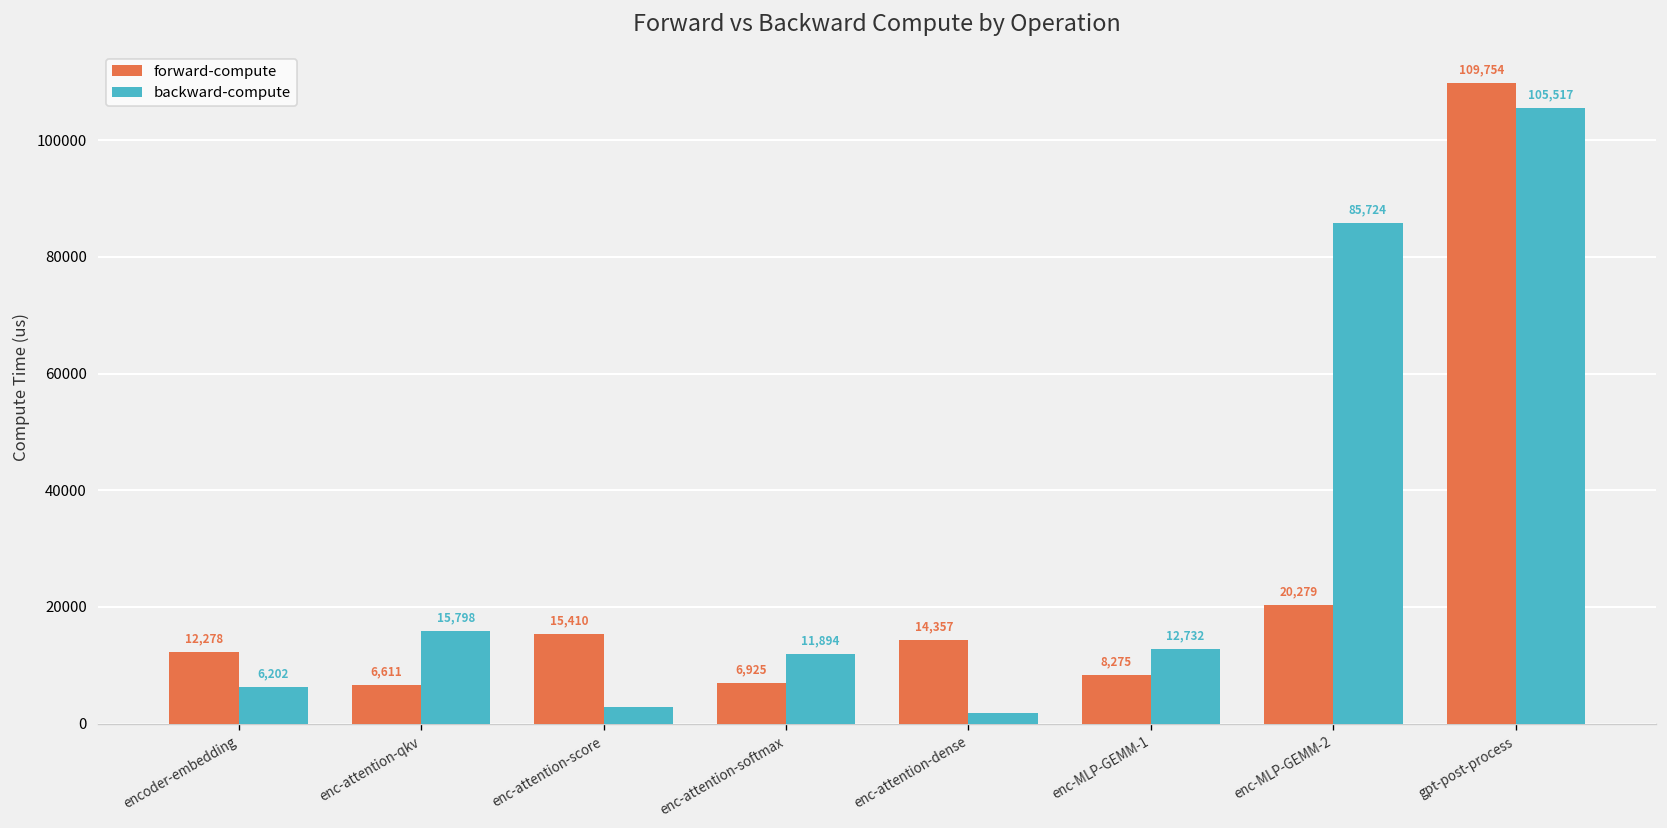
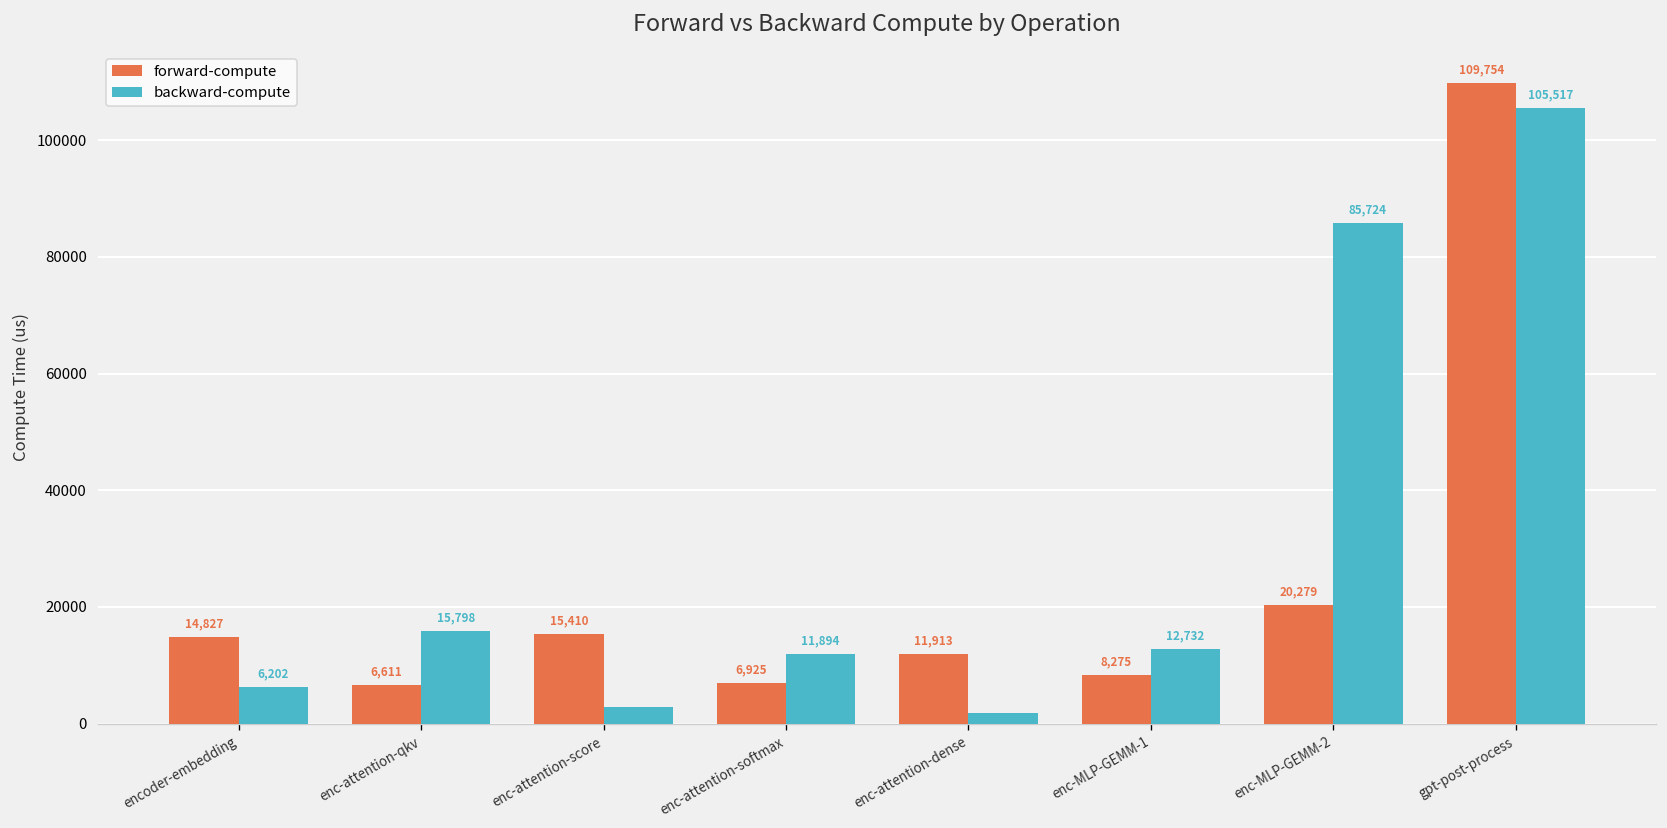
  {
    "forward-compute": {
-     "encoder-embedding": "12,278",
+     "encoder-embedding": "14,827",
      "enc-attention-qkv": "6,611",
      "enc-attention-score": "15,410",
      "enc-attention-softmax": "6,925",
-     "enc-attention-dense": "14,357",
+     "enc-attention-dense": "11,913",
      "enc-MLP-GEMM-1": "8,275",
      "enc-MLP-GEMM-2": "20,279",
      "gpt-post-process": "109,754"
    },
    "backward-compute": {
      "encoder-embedding": "6,202",
      "enc-attention-qkv": "15,798",
      "enc-attention-softmax": "11,894",
      "enc-MLP-GEMM-1": "12,732",
      "enc-MLP-GEMM-2": "85,724",
      "gpt-post-process": "105,517"
    }
  }
